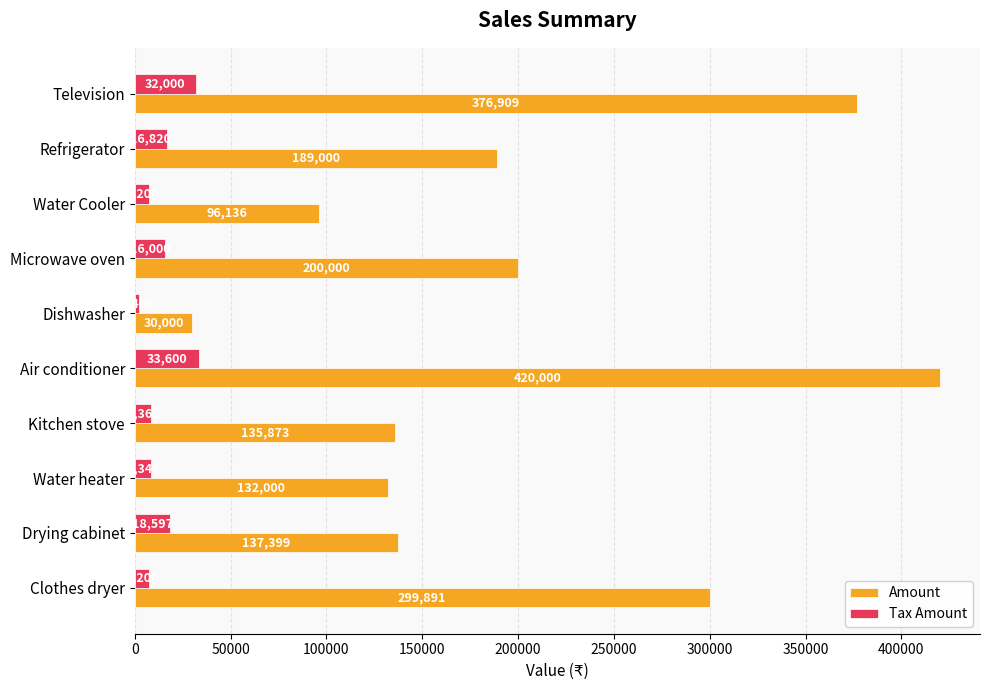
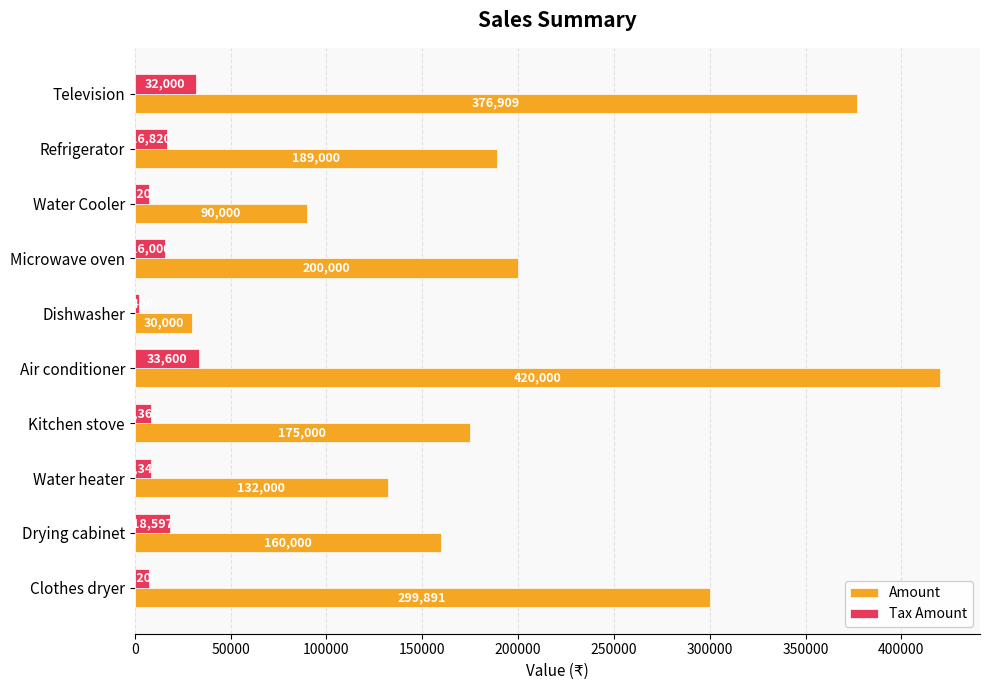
  {
    "Amount": {
      "Television": "376,909",
      "Refrigerator": "189,000",
-     "Water Cooler": "96,136",
+     "Water Cooler": "90,000",
      "Microwave oven": "200,000",
      "Dishwasher": "30,000",
      "Air conditioner": "420,000",
-     "Kitchen stove": "135,873",
+     "Kitchen stove": "175,000",
      "Water heater": "132,000",
-     "Drying cabinet": "137,399",
+     "Drying cabinet": "160,000",
      "Clothes dryer": "299,891"
    },
    "Tax Amount": {
      "Television": "32,000",
      "Refrigerator": "16,820",
      "Microwave oven": "16,000",
      "Air conditioner": "33,600",
      "Drying cabinet": "18,597"
    }
  }
